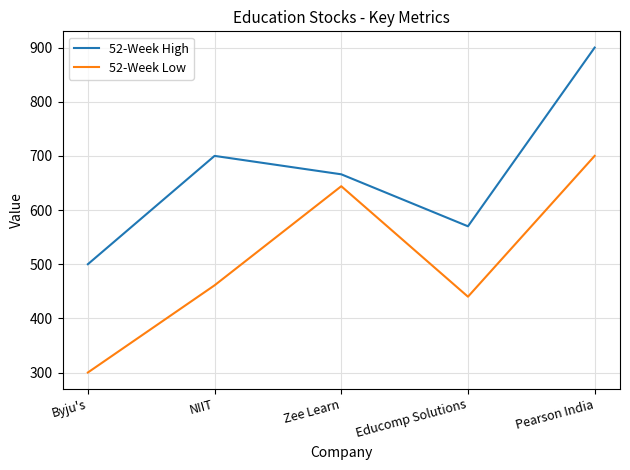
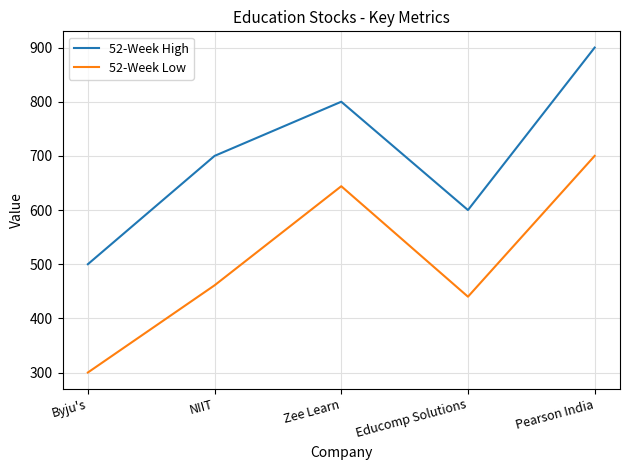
  {
    "52-Week High": {
      "Byju's": 500,
      "NIIT": 700,
-     "Zee Learn": 670,
-     "Educomp Solutions": 570,
+     "Zee Learn": 800,
+     "Educomp Solutions": 600,
      "Pearson India": 900
    },
    "52-Week Low": {
      "Byju's": 300,
      "NIIT": 460,
      "Zee Learn": 640,
      "Educomp Solutions": 440,
      "Pearson India": 700
    }
  }
